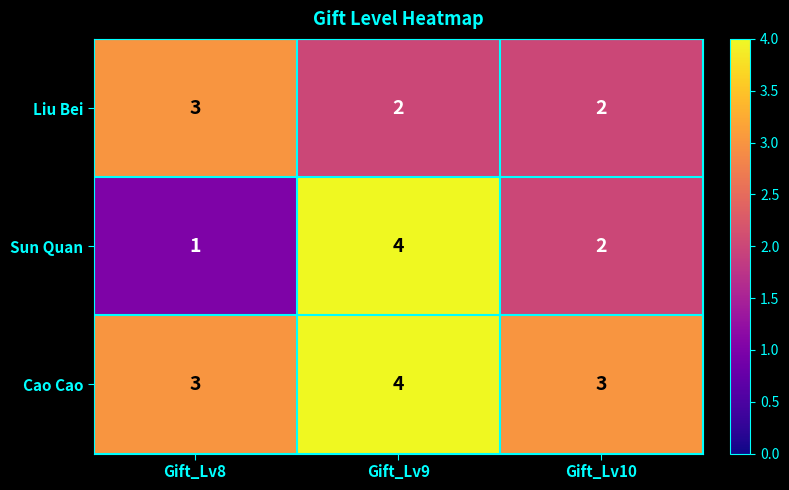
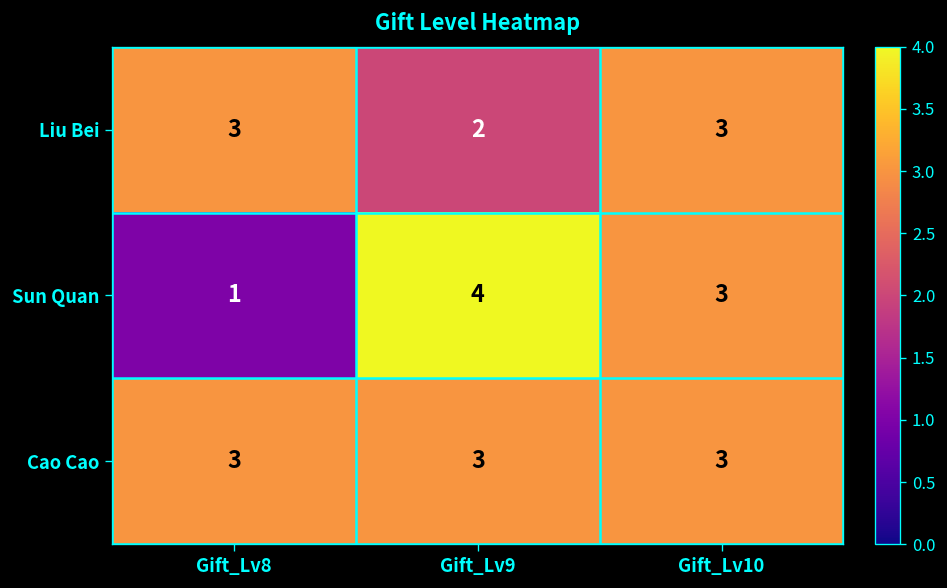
  {
    "Liu Bei": {
      "Gift_Lv8": 3,
      "Gift_Lv9": 2,
-     "Gift_Lv10": 2
+     "Gift_Lv10": 3
    },
    "Sun Quan": {
      "Gift_Lv8": 1,
      "Gift_Lv9": 4,
-     "Gift_Lv10": 2
+     "Gift_Lv10": 3
    },
    "Cao Cao": {
      "Gift_Lv8": 3,
-     "Gift_Lv9": 4,
+     "Gift_Lv9": 3,
      "Gift_Lv10": 3
    }
  }
